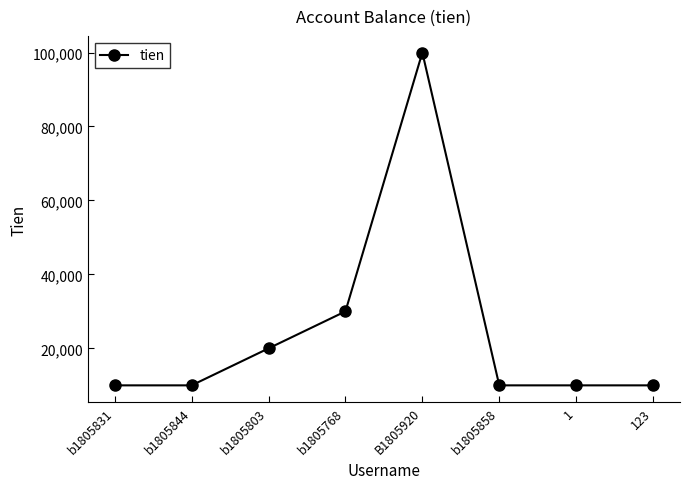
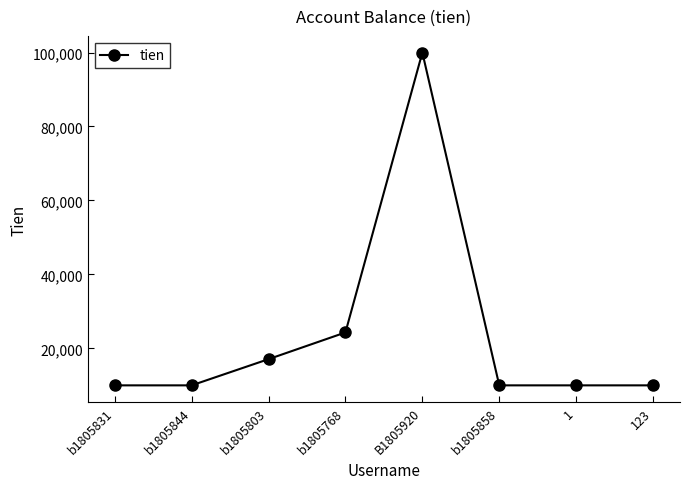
  {
    "b1805831": "10,000",
    "b1805844": "10,000",
-   "b1805803": "20,000",
-   "b1805768": "30,000",
+   "b1805803": "17,000",
+   "b1805768": "24,000",
    "B1805920": "100,000",
    "b1805858": "10,000",
    "1": "10,000",
    "123": "10,000"
  }
